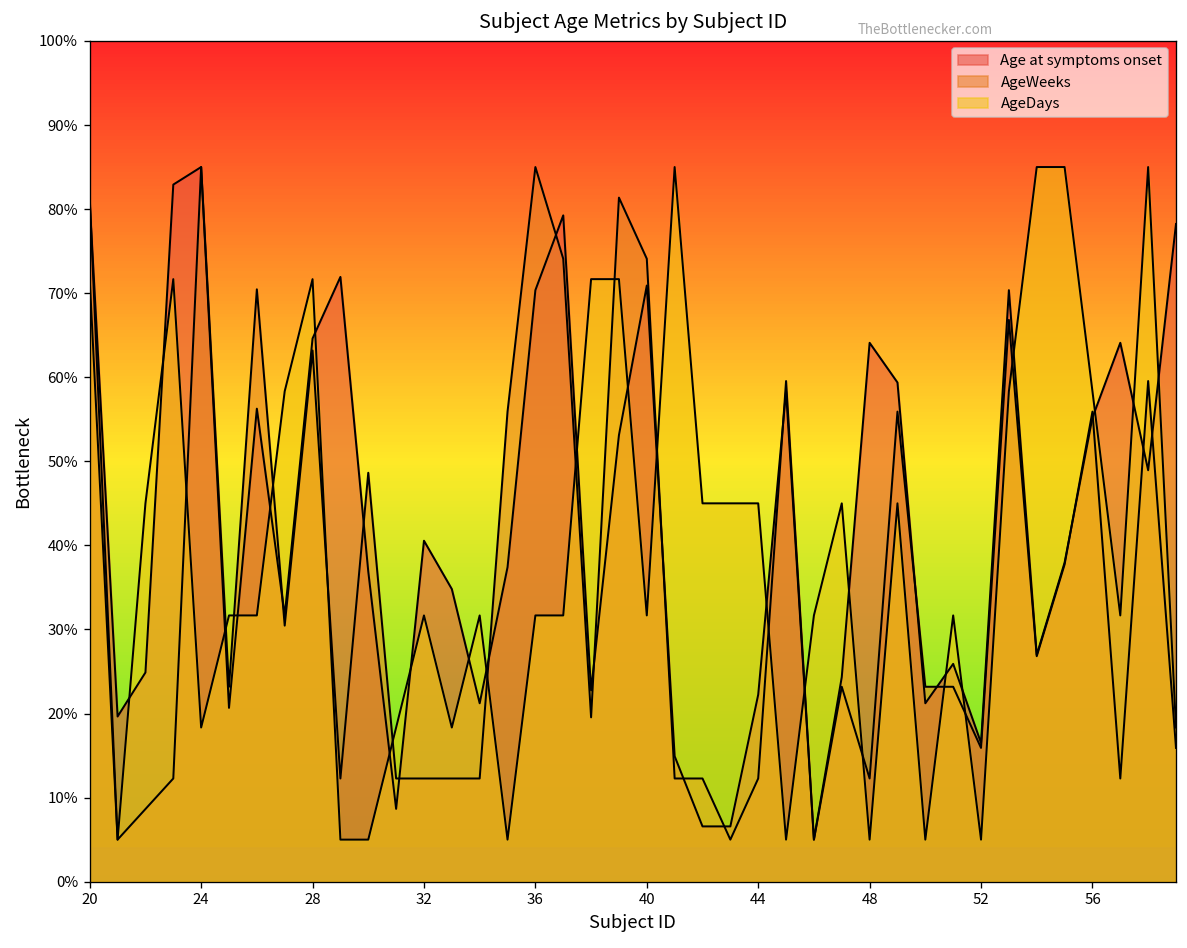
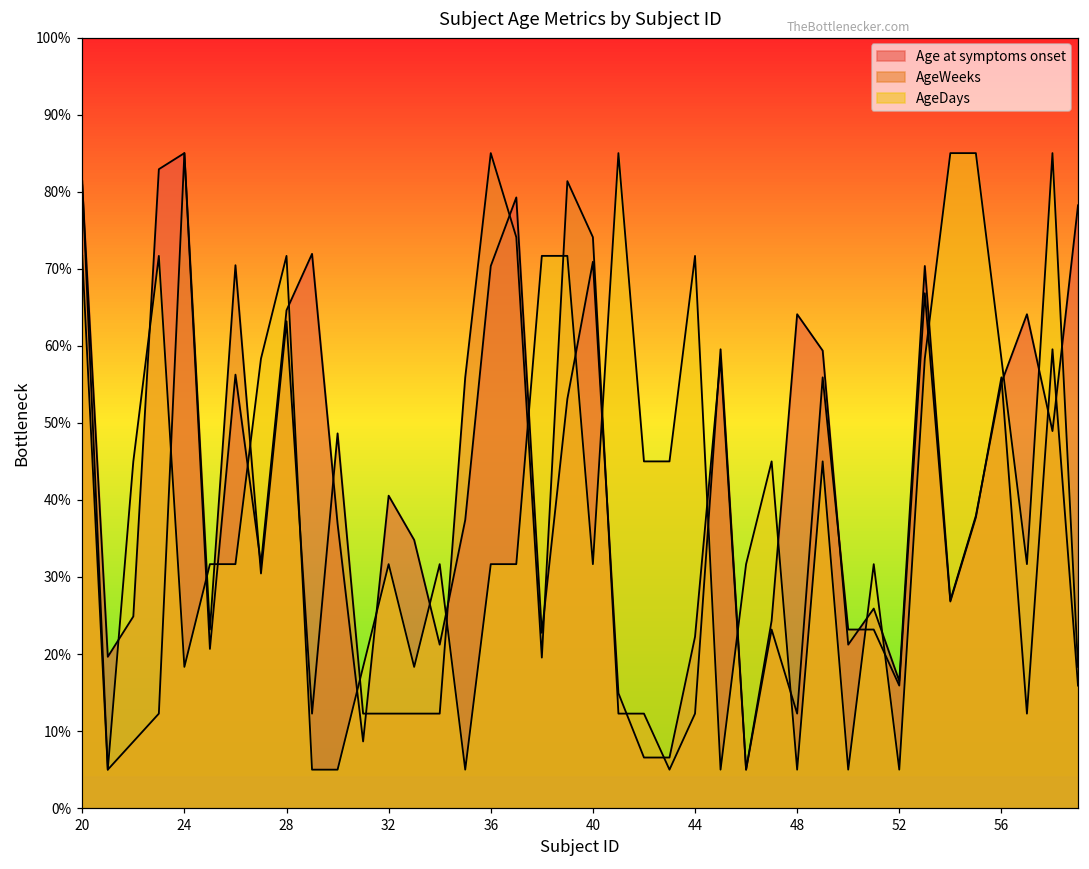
  {
    "AgeDays": {
      "20": "72%",
      "24": "18%",
      "28": "72%",
      "32": "32%",
      "36": "32%",
      "40": "32%",
-     "44": "45%",
+     "44": "72%",
      "48": "5%",
      "52": "5%",
      "56": "58%"
    }
  }
